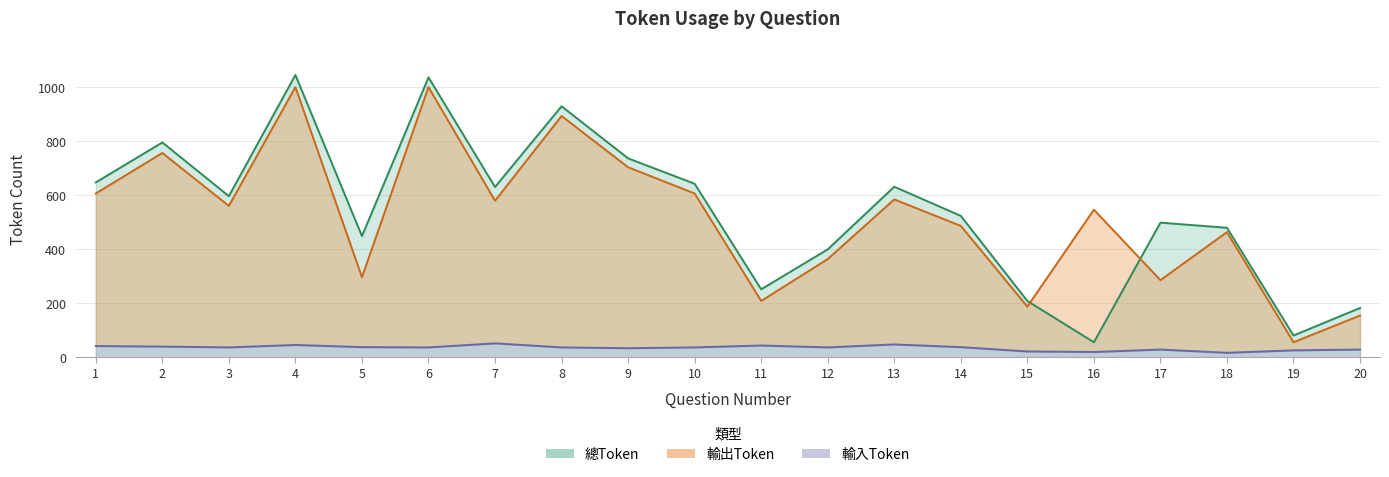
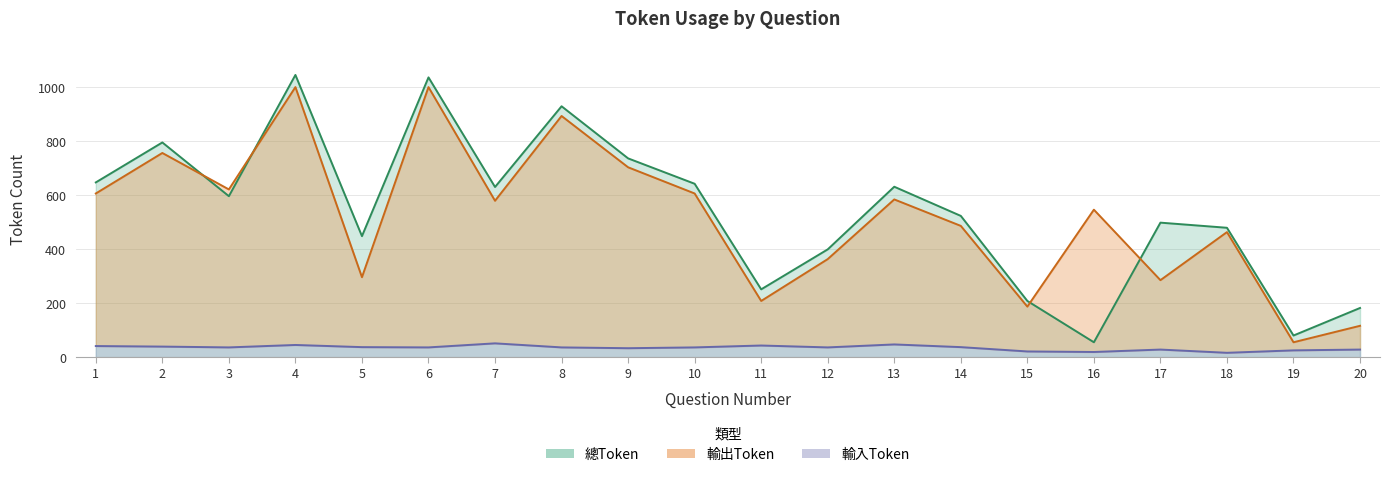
  {
    "輸出Token": {
      "1": 610,
      "2": 760,
-     "3": 560,
+     "3": 620,
      "4": 1000,
      "5": 300,
      "6": 1000,
      "7": 580,
      "8": 890,
      "9": 700,
      "10": 610,
      "11": 210,
      "12": 360,
      "13": 580,
      "14": 490,
      "15": 190,
      "16": 550,
      "17": 290,
      "18": 460,
      "19": 60,
-     "20": 150
+     "20": 120
    }
  }
